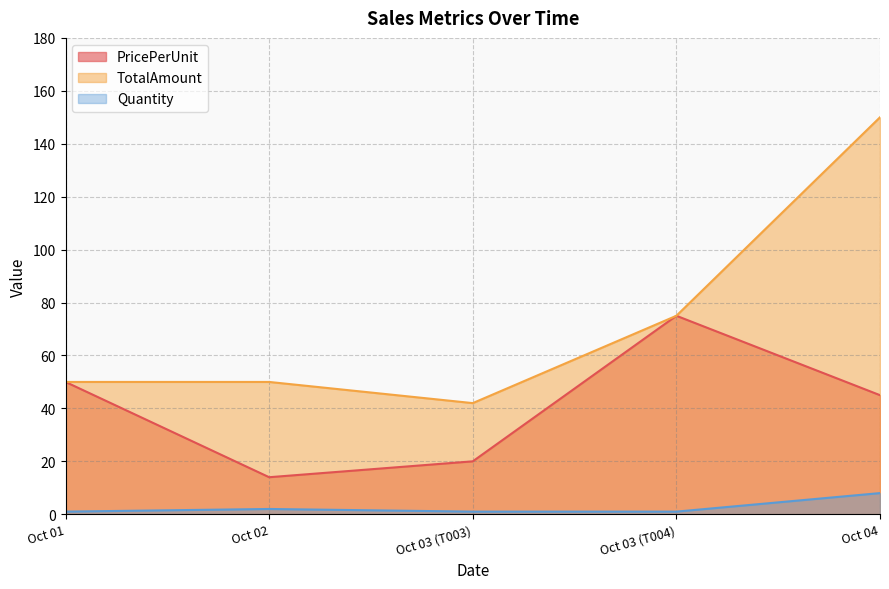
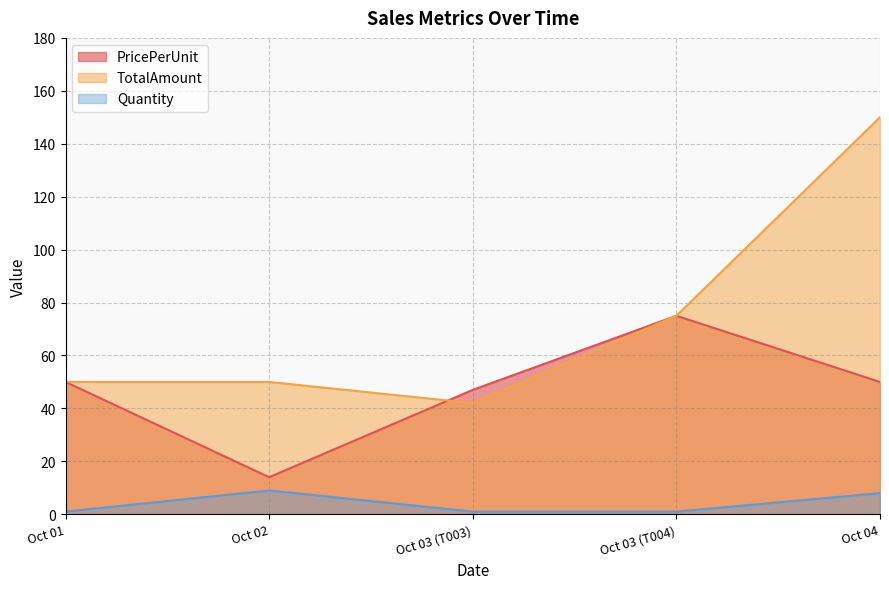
  {
    "PricePerUnit": {
      "Oct 02": 14,
-     "Oct 03 (T003)": 20,
-     "Oct 04": 45
+     "Oct 03 (T003)": 47,
+     "Oct 04": 50
    },
    "TotalAmount": {
      "Oct 02": 50,
      "Oct 03 (T003)": 42,
      "Oct 04": 150
    },
    "Quantity": {
      "Oct 01": 1,
-     "Oct 02": 2,
+     "Oct 02": 9,
      "Oct 03 (T003)": 1,
      "Oct 03 (T004)": 1,
      "Oct 04": 8
    }
  }
